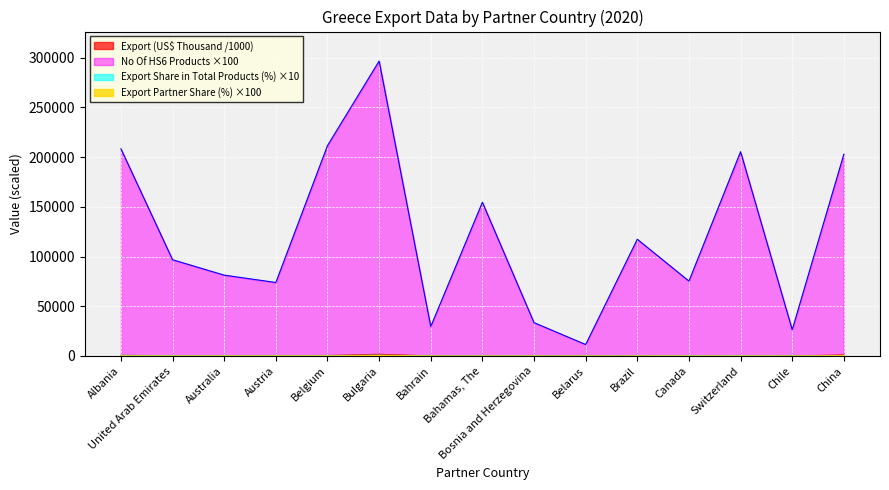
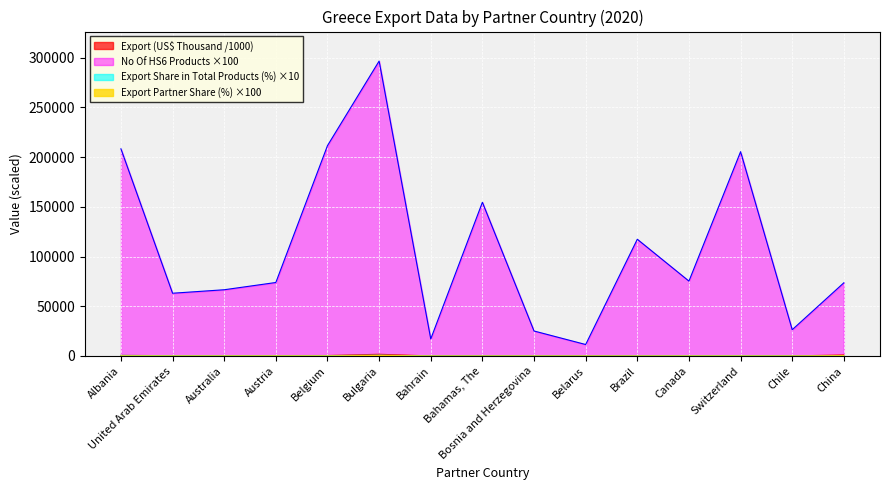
  {
    "No Of HS6 Products ×100": {
      "Albania": 210000,
-     "United Arab Emirates": 100000,
-     "Australia": 80000,
+     "United Arab Emirates": 60000,
+     "Australia": 70000,
      "Austria": 70000,
      "Belgium": 210000,
      "Bulgaria": 300000,
-     "Bahrain": 30000,
+     "Bahrain": 20000,
      "Bahamas, The": 150000,
-     "Bosnia and Herzegovina": 34000,
+     "Bosnia and Herzegovina": 25000,
      "Belarus": 10000,
      "Brazil": 120000,
      "Canada": 80000,
      "Switzerland": 210000,
      "Chile": 30000,
-     "China": 200000
+     "China": 70000
    }
  }
